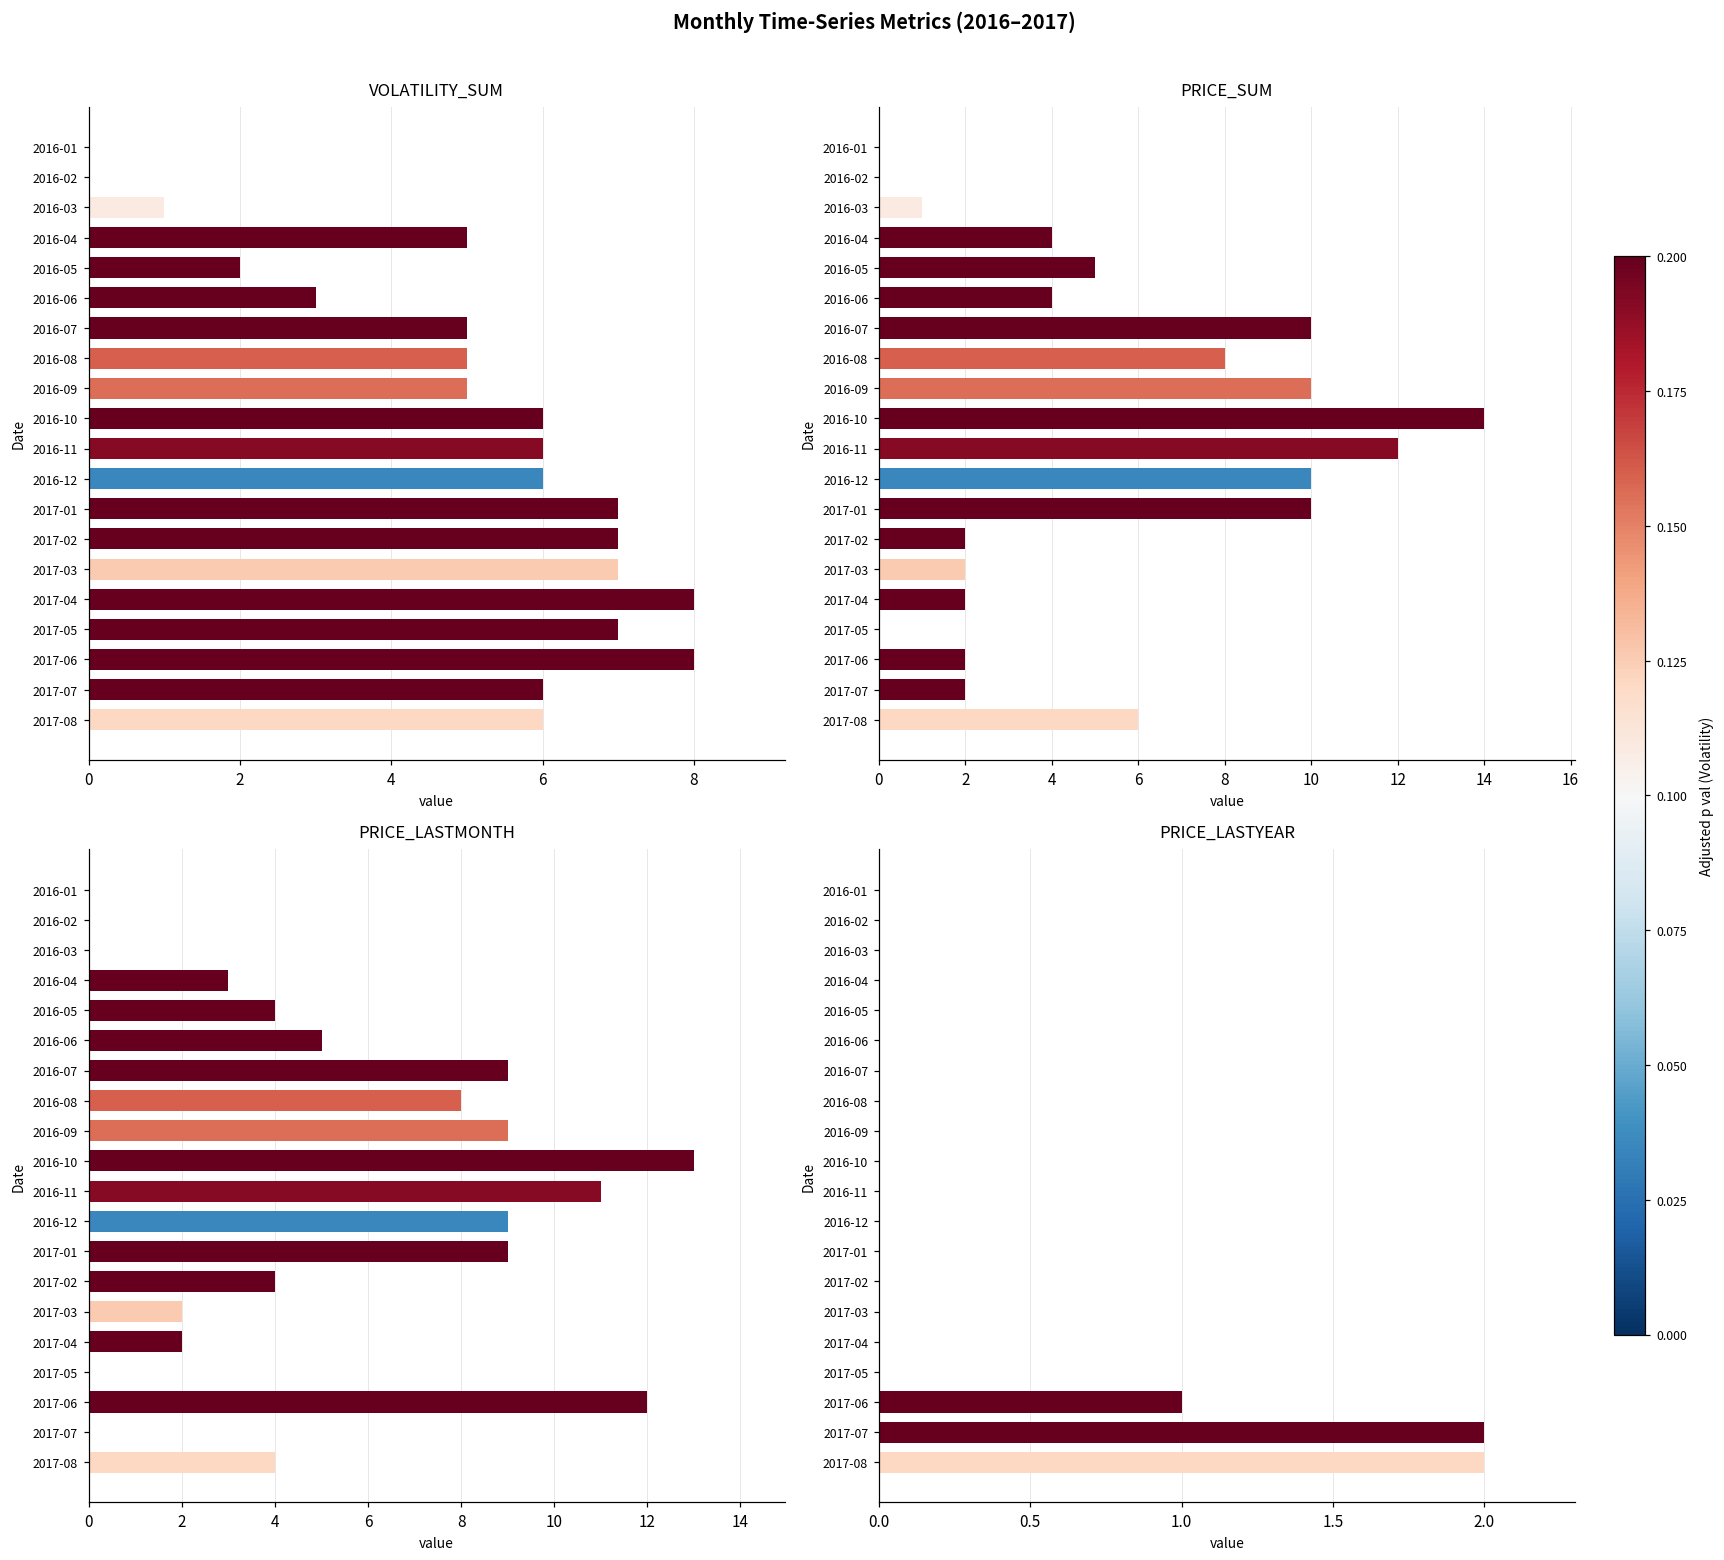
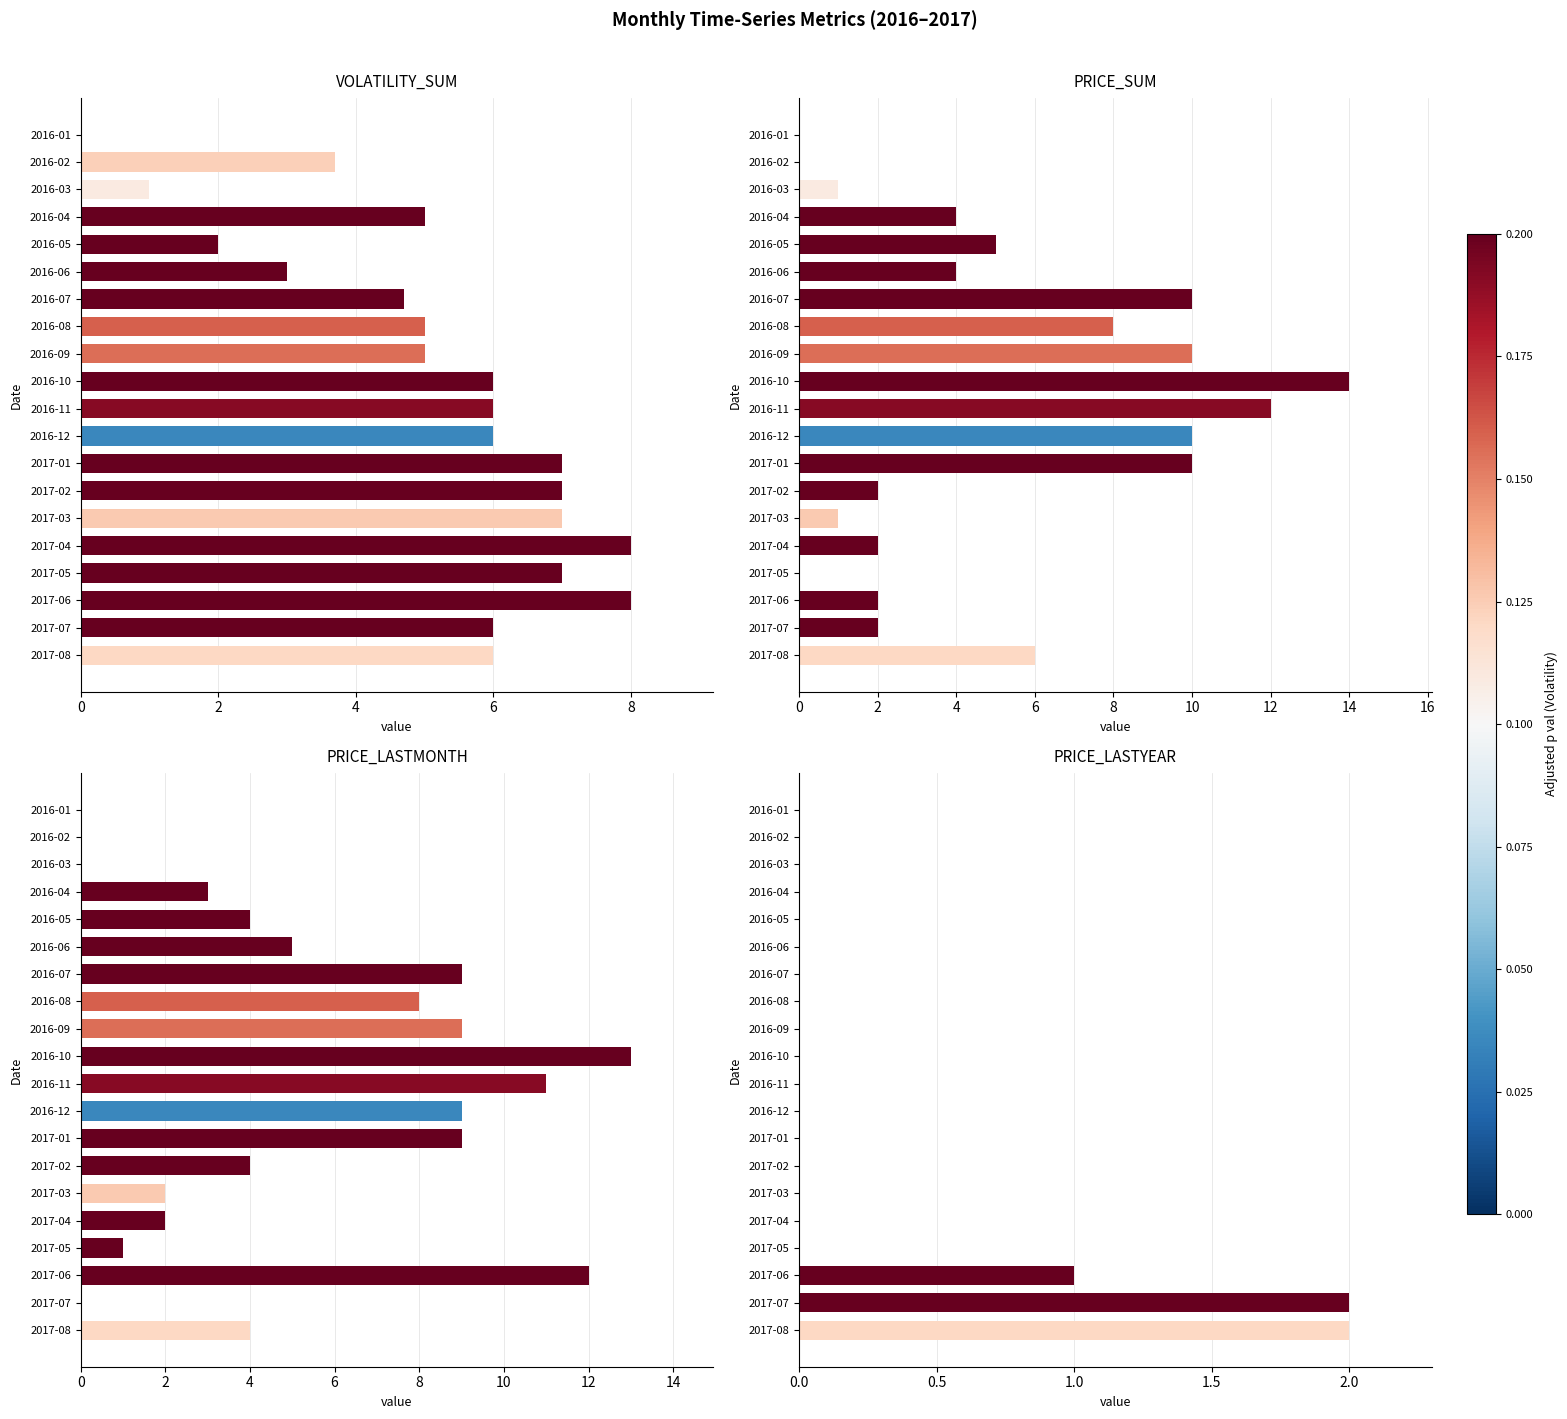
  {
    "VOLATILITY_SUM": {
      "2016-01": 0.0,
-     "2016-02": 0.0,
+     "2016-02": 3.7,
      "2016-03": 1.0,
      "2016-04": 5.0,
      "2016-05": 2.0,
      "2016-06": 3.0,
-     "2016-07": 5.0,
+     "2016-07": 4.7,
      "2016-08": 5.0,
      "2016-09": 5.0,
      "2016-10": 6.0,
      "2016-11": 6.0,
      "2016-12": 6.0,
      "2017-01": 7.0,
      "2017-02": 7.0,
      "2017-03": 7.0,
      "2017-04": 8.0,
      "2017-05": 7.0,
      "2017-06": 8.0,
      "2017-07": 6.0,
      "2017-08": 6.0
    },
    "PRICE_SUM": {
      "2016-01": 0,
      "2016-02": 0,
      "2016-03": 1,
      "2016-04": 4,
      "2016-05": 5,
      "2016-06": 4,
      "2016-07": 10,
      "2016-08": 8,
      "2016-09": 10,
      "2016-10": 14,
      "2016-11": 12,
      "2016-12": 10,
      "2017-01": 10,
      "2017-02": 2,
-     "2017-03": 2,
+     "2017-03": 1,
      "2017-04": 2,
      "2017-05": 0,
      "2017-06": 2,
      "2017-07": 2,
      "2017-08": 6
    },
    "PRICE_LASTMONTH": {
      "2016-01": 0,
      "2016-02": 0,
      "2016-03": 0,
      "2016-04": 3,
      "2016-05": 4,
      "2016-06": 5,
      "2016-07": 9,
      "2016-08": 8,
      "2016-09": 9,
      "2016-10": 13,
      "2016-11": 11,
      "2016-12": 9,
      "2017-01": 9,
      "2017-02": 4,
      "2017-03": 2,
      "2017-04": 2,
-     "2017-05": 0,
+     "2017-05": 1,
      "2017-06": 12,
      "2017-07": 0,
      "2017-08": 4
    },
    "PRICE_LASTYEAR": {
      "2016-01": 0.00,
      "2016-02": 0.00,
      "2016-03": 0.00,
      "2016-04": 0.00,
      "2016-05": 0.00,
      "2016-06": 0.00,
      "2016-07": 0.00,
      "2016-08": 0.00,
      "2016-09": 0.00,
      "2016-10": 0.00,
      "2016-11": 0.00,
      "2016-12": 0.00,
      "2017-01": 0.00,
      "2017-02": 0.00,
      "2017-03": 0.00,
      "2017-04": 0.00,
      "2017-05": 0.00,
      "2017-06": 1.00,
      "2017-07": 2.00,
      "2017-08": 2.00
    }
  }
